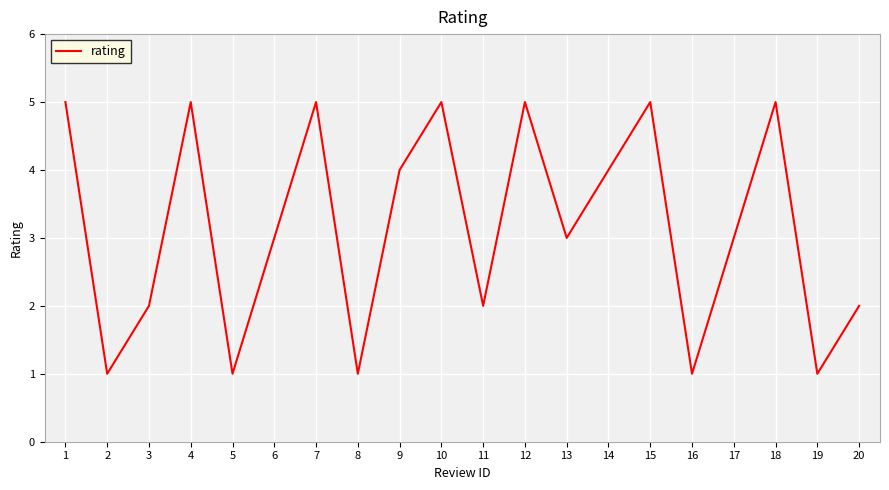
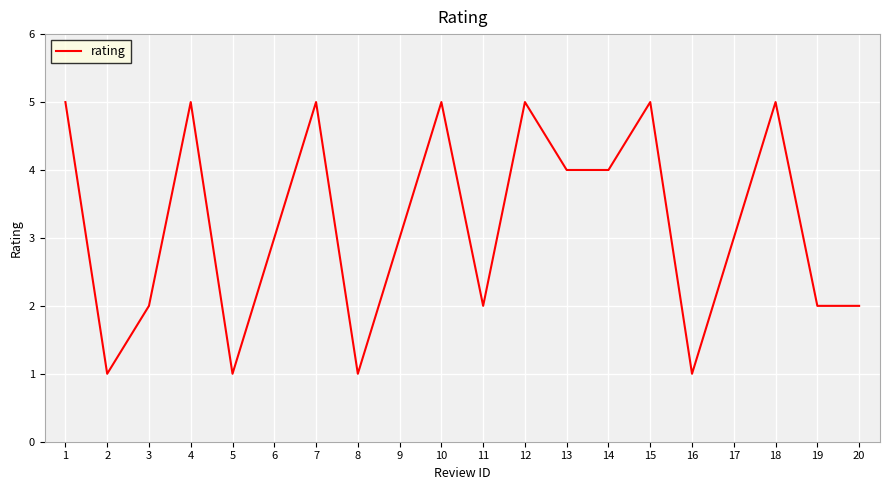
  {
    "1": 5,
    "2": 1,
    "3": 2,
    "4": 5,
    "5": 1,
    "6": 3,
    "7": 5,
    "8": 1,
-   "9": 4,
+   "9": 3,
    "10": 5,
    "11": 2,
    "12": 5,
-   "13": 3,
+   "13": 4,
    "14": 4,
    "15": 5,
    "16": 1,
    "17": 3,
    "18": 5,
-   "19": 1,
+   "19": 2,
    "20": 2
  }
